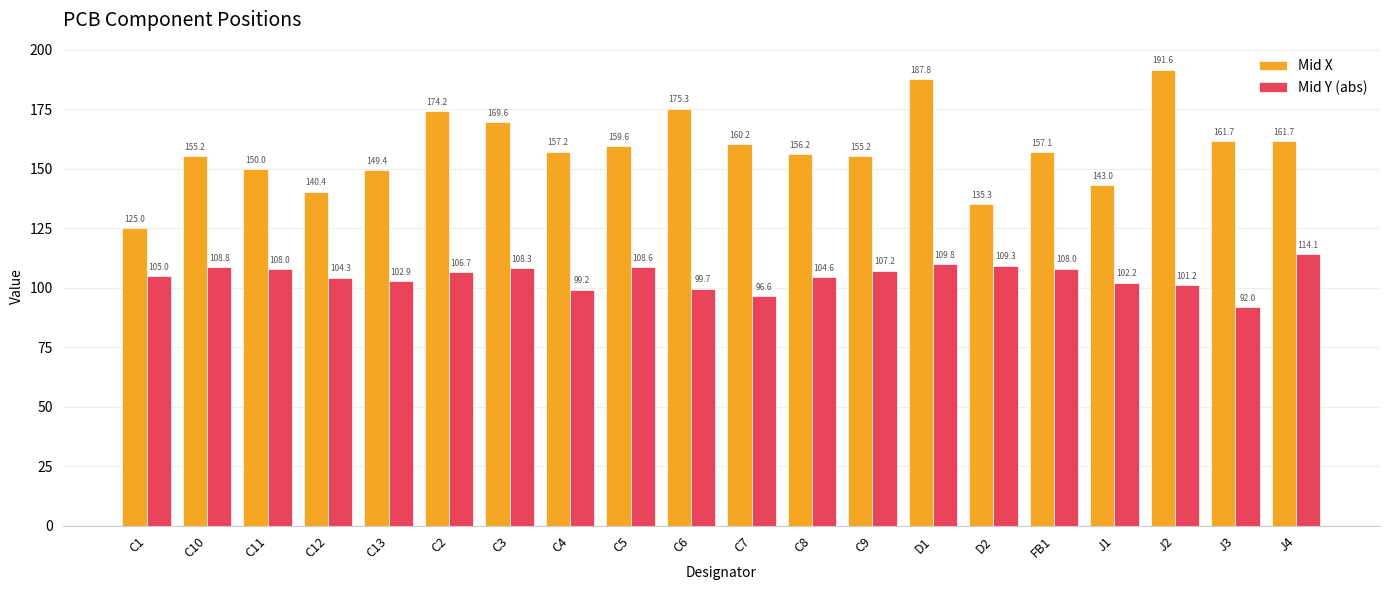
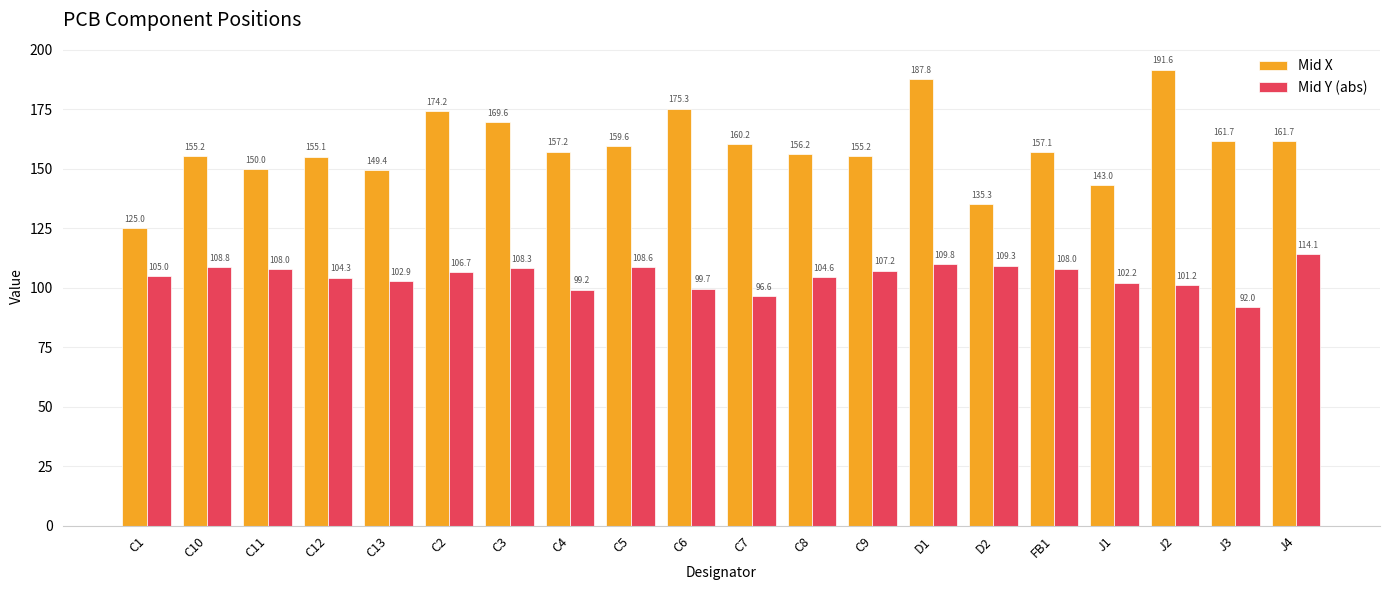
  {
    "Mid X": {
      "C1": 125.0,
      "C10": 155.2,
      "C11": 150.0,
-     "C12": 140.4,
+     "C12": 155.1,
      "C13": 149.4,
      "C2": 174.2,
      "C3": 169.6,
      "C4": 157.2,
      "C5": 159.6,
      "C6": 175.3,
      "C7": 160.2,
      "C8": 156.2,
      "C9": 155.2,
      "D1": 187.8,
      "D2": 135.3,
      "FB1": 157.1,
      "J1": 143.0,
      "J2": 191.6,
      "J3": 161.7,
      "J4": 161.7
    },
    "Mid Y (abs)": {
      "C1": 105.0,
      "C10": 108.8,
      "C11": 108.0,
      "C12": 104.3,
      "C13": 102.9,
      "C2": 106.7,
      "C3": 108.3,
      "C4": 99.2,
      "C5": 108.6,
      "C6": 99.7,
      "C7": 96.6,
      "C8": 104.6,
      "C9": 107.2,
      "D1": 109.8,
      "D2": 109.3,
      "FB1": 108.0,
      "J1": 102.2,
      "J2": 101.2,
      "J3": 92.0,
      "J4": 114.1
    }
  }
